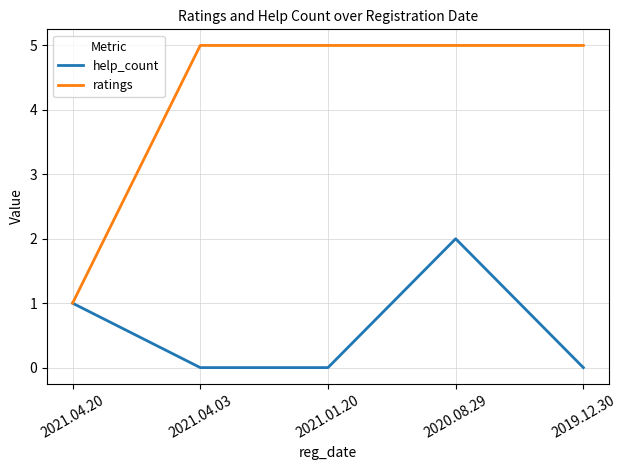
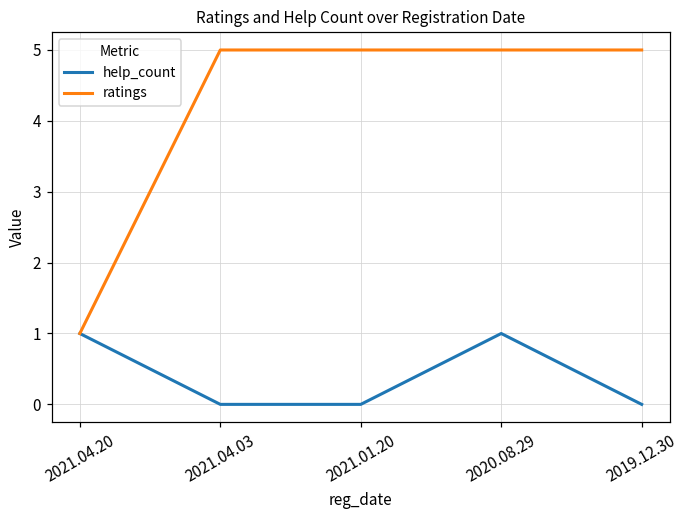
  {
    "help_count": {
      "2021.04.03": 0,
      "2021.01.20": 0,
-     "2020.08.29": 2,
+     "2020.08.29": 1,
      "2019.12.30": 0
    },
    "ratings": {
      "2021.04.03": 5,
      "2021.01.20": 5,
      "2020.08.29": 5,
      "2019.12.30": 5
    }
  }
